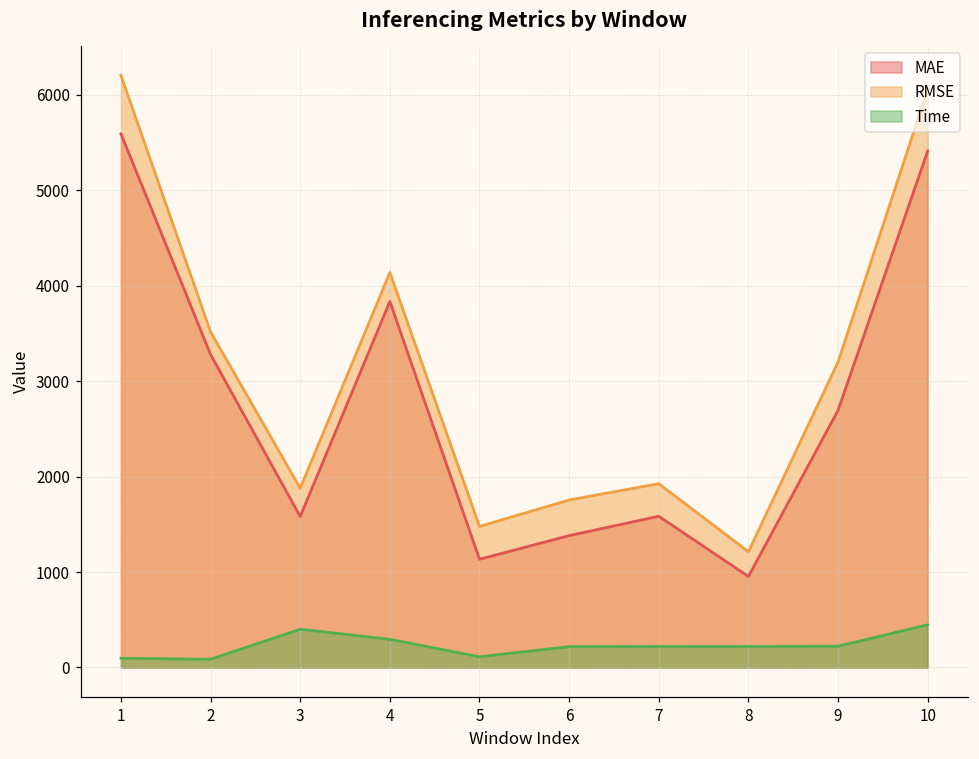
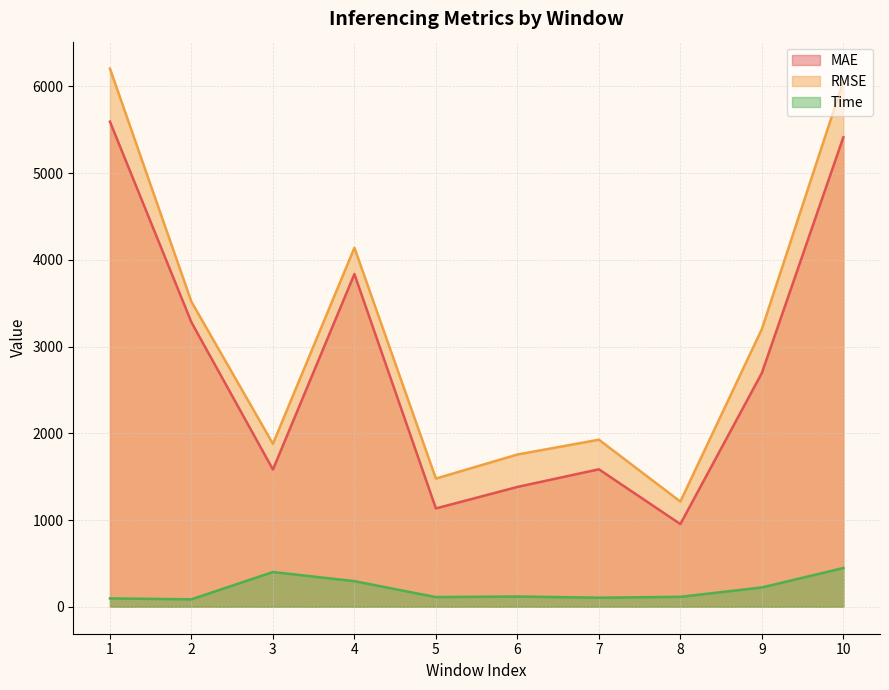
  {
    "Time": {
      "1": 100,
      "2": 100,
      "3": 400,
      "4": 300,
      "5": 100,
-     "6": 200,
-     "7": 200,
-     "8": 200,
+     "6": 100,
+     "7": 100,
+     "8": 100,
      "9": 200,
      "10": 400
    }
  }
